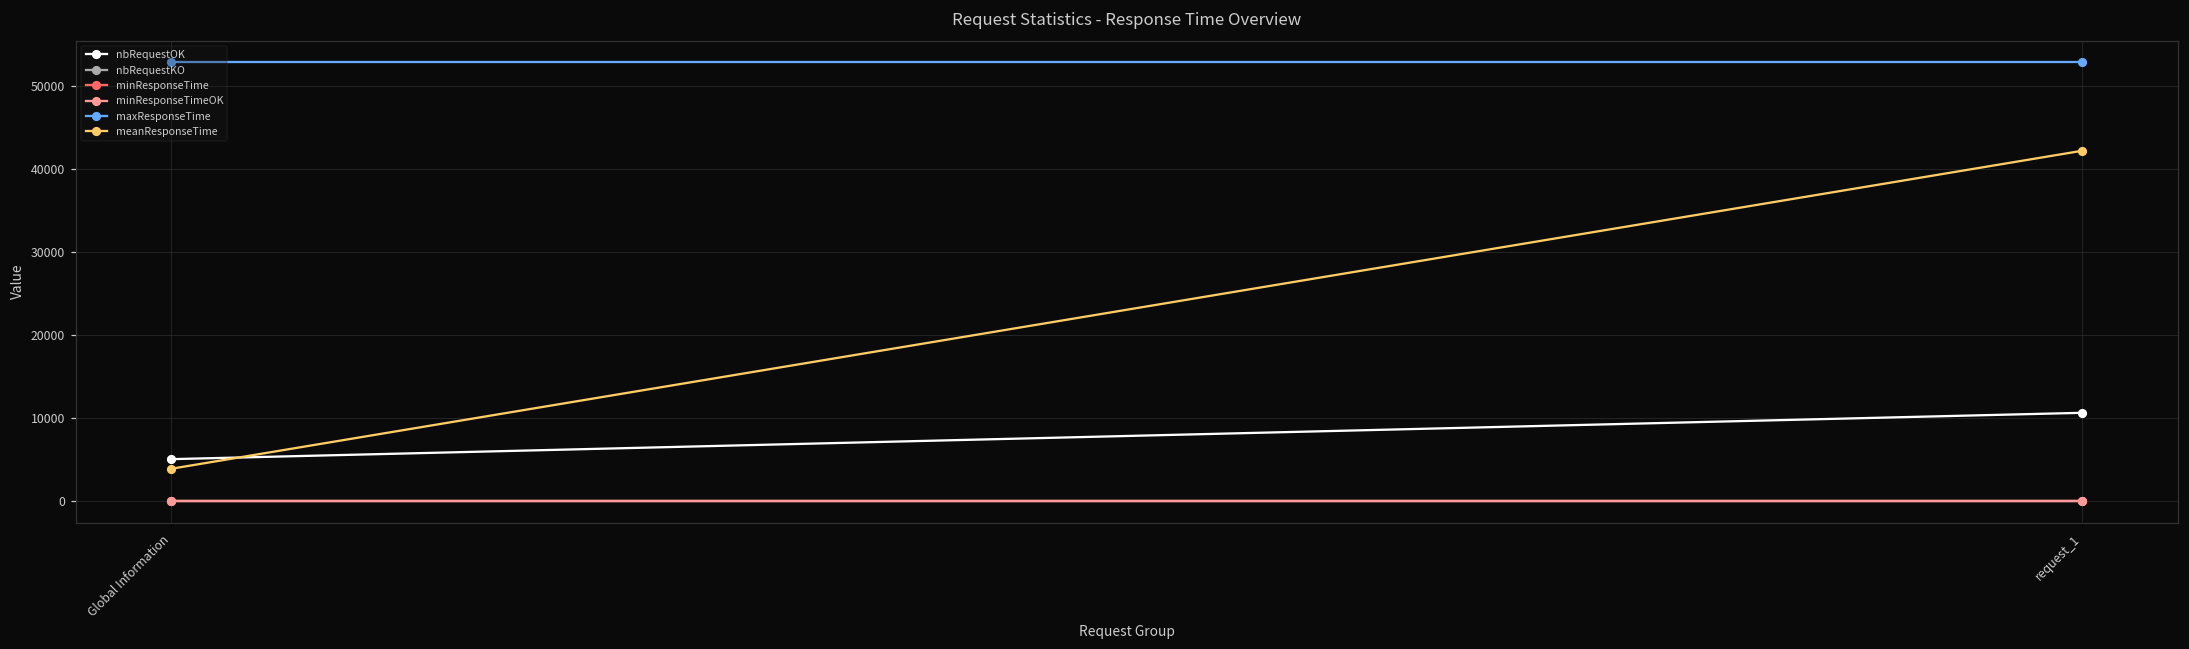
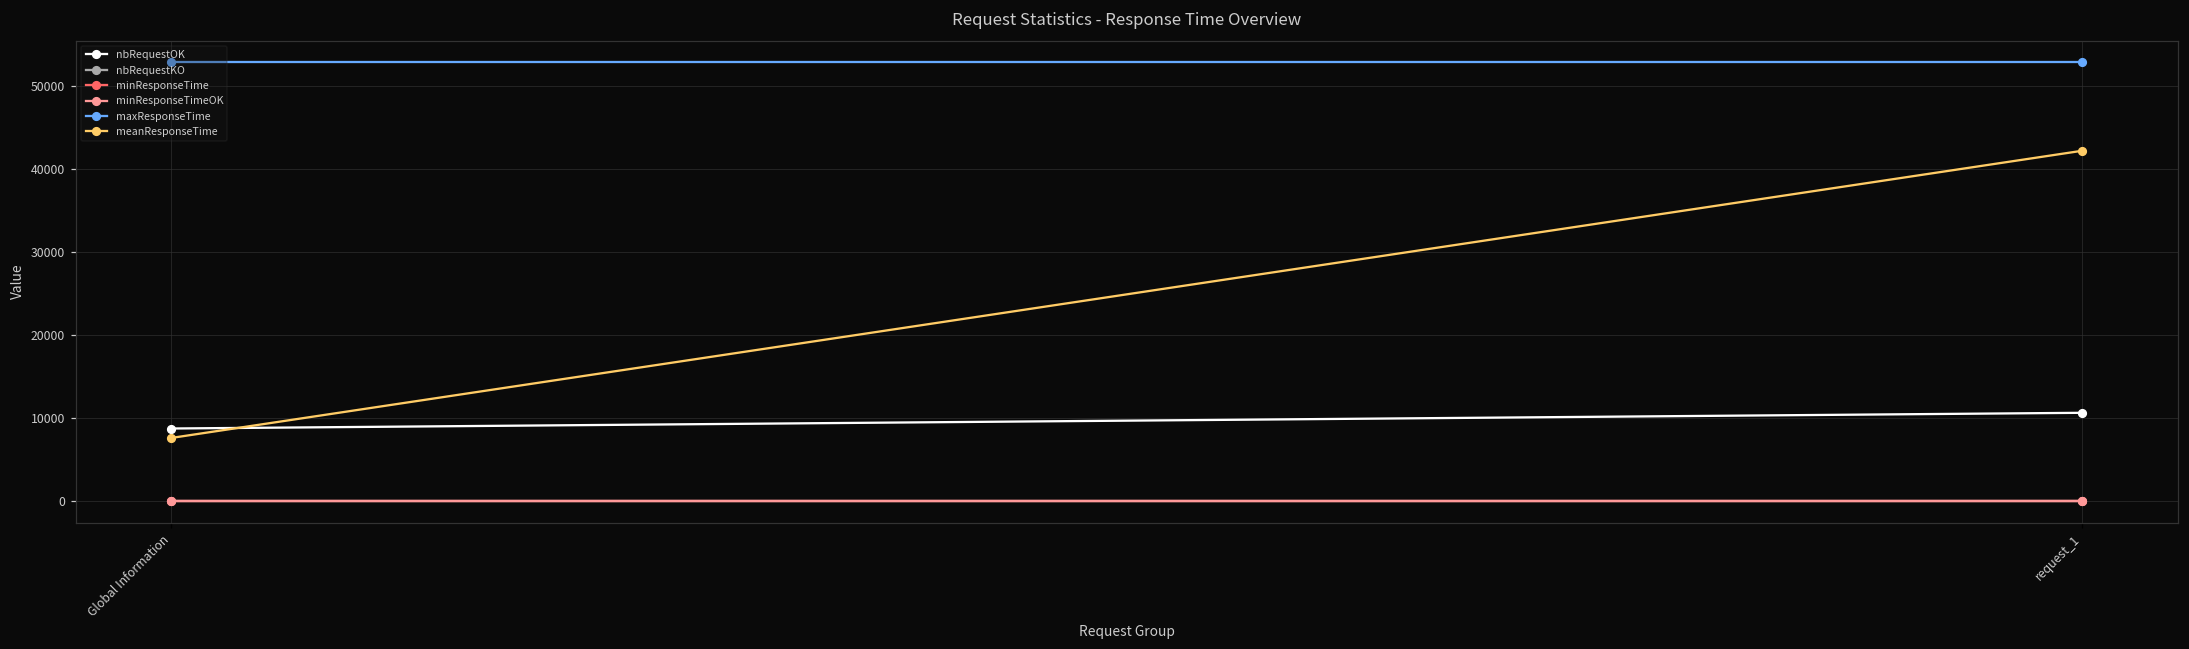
  {
    "nbRequestOK": {
-     "Global Information": 5000,
+     "Global Information": 9000,
      "request_1": 11000
    },
    "minResponseTimeOK": {
      "Global Information": 0,
      "request_1": 0
    },
    "maxResponseTime": {
      "request_1": 53000
    },
    "meanResponseTime": {
-     "Global Information": 4000,
+     "Global Information": 8000,
      "request_1": 42000
    }
  }
